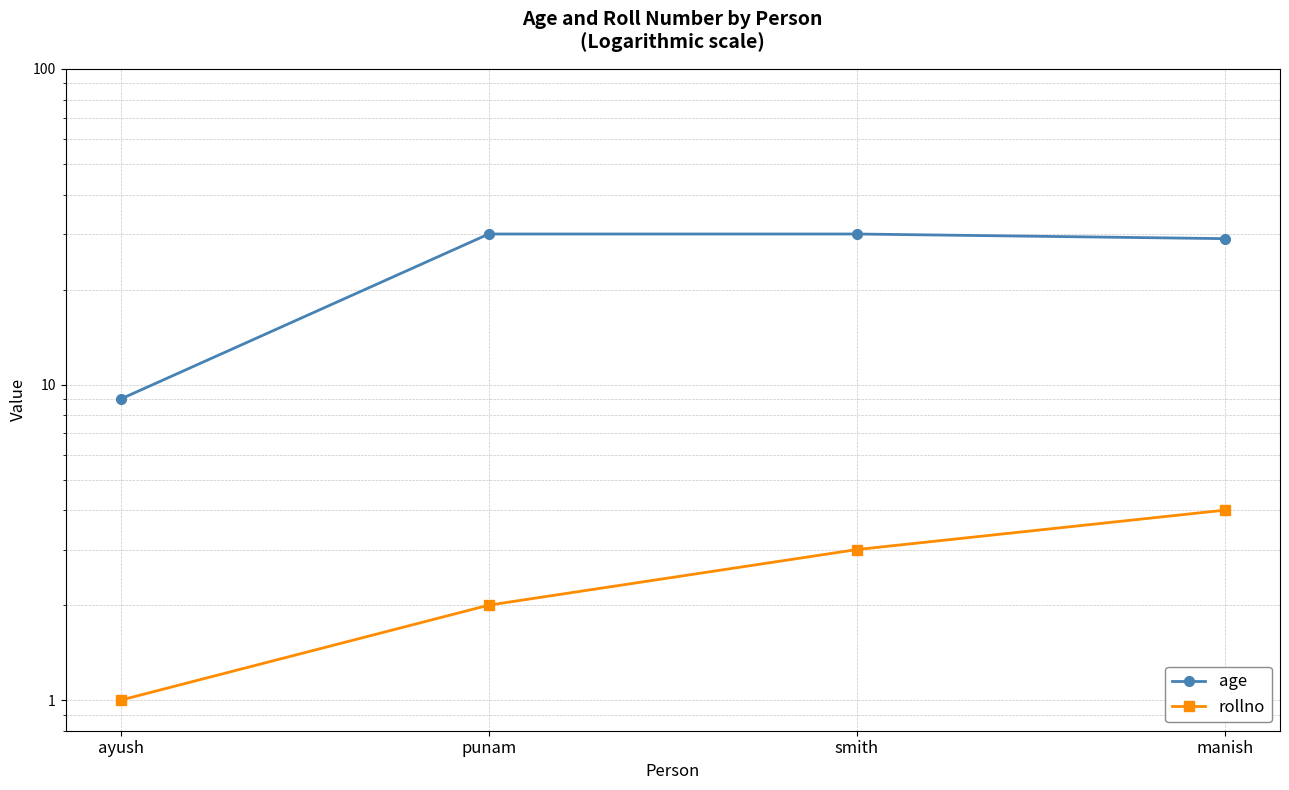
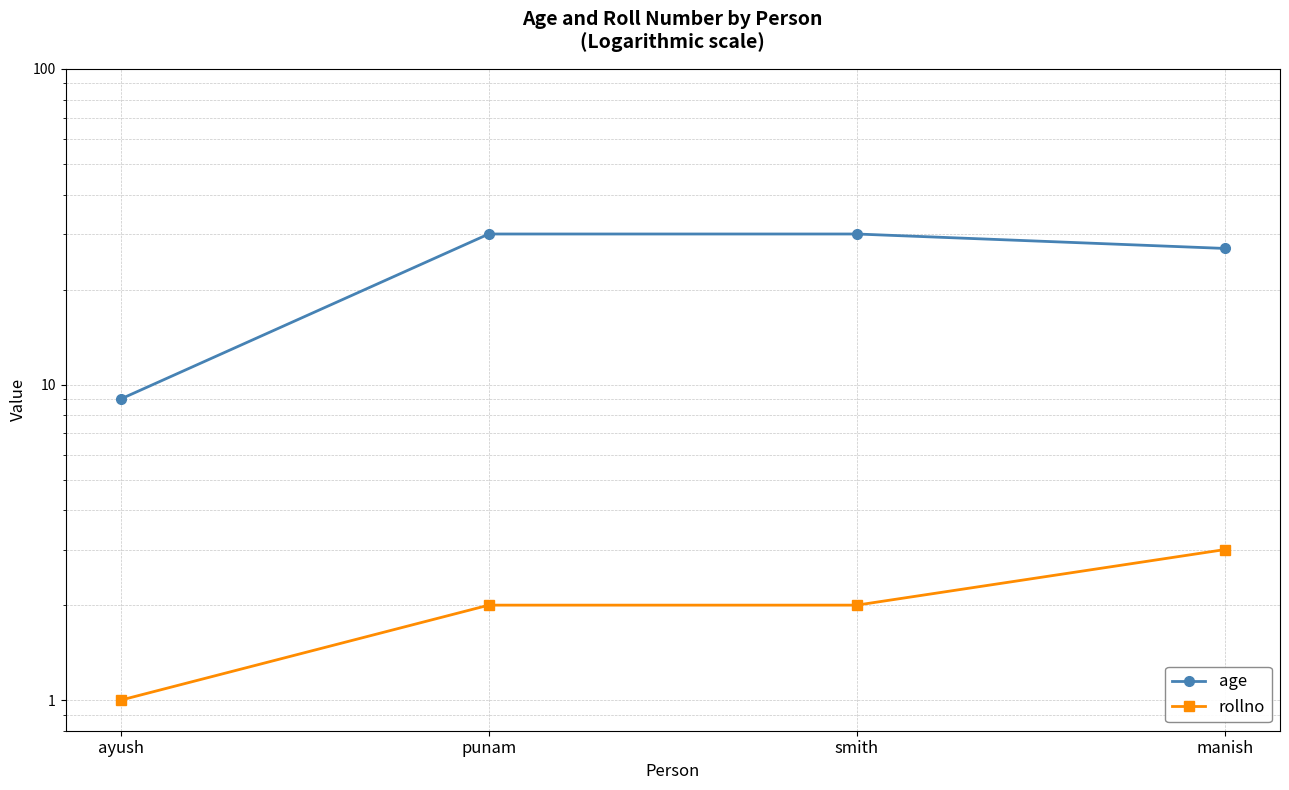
  {
    "age": {
      "ayush": 9,
      "punam": 30,
      "smith": 30,
-     "manish": 29
+     "manish": 27
    },
    "rollno": {
      "ayush": 1,
      "punam": 2,
-     "smith": 3,
-     "manish": 4
+     "smith": 2,
+     "manish": 3
    }
  }
